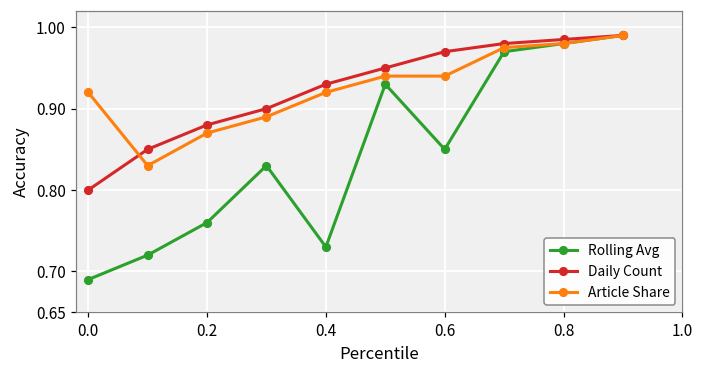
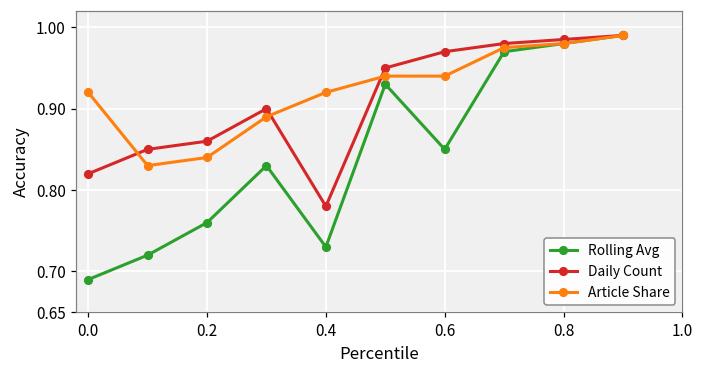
  {
    "Rolling Avg": {
      "0.0": 0.69,
      "0.2": 0.76,
      "0.4": 0.73,
      "0.6": 0.85
    },
    "Daily Count": {
-     "0.0": 0.80,
-     "0.2": 0.88,
-     "0.4": 0.93,
+     "0.0": 0.82,
+     "0.2": 0.86,
+     "0.4": 0.78,
      "0.6": 0.97,
      "0.8": 0.99
    },
    "Article Share": {
      "0.0": 0.92,
-     "0.2": 0.87,
+     "0.2": 0.84,
      "0.4": 0.92,
      "0.6": 0.94
    }
  }
